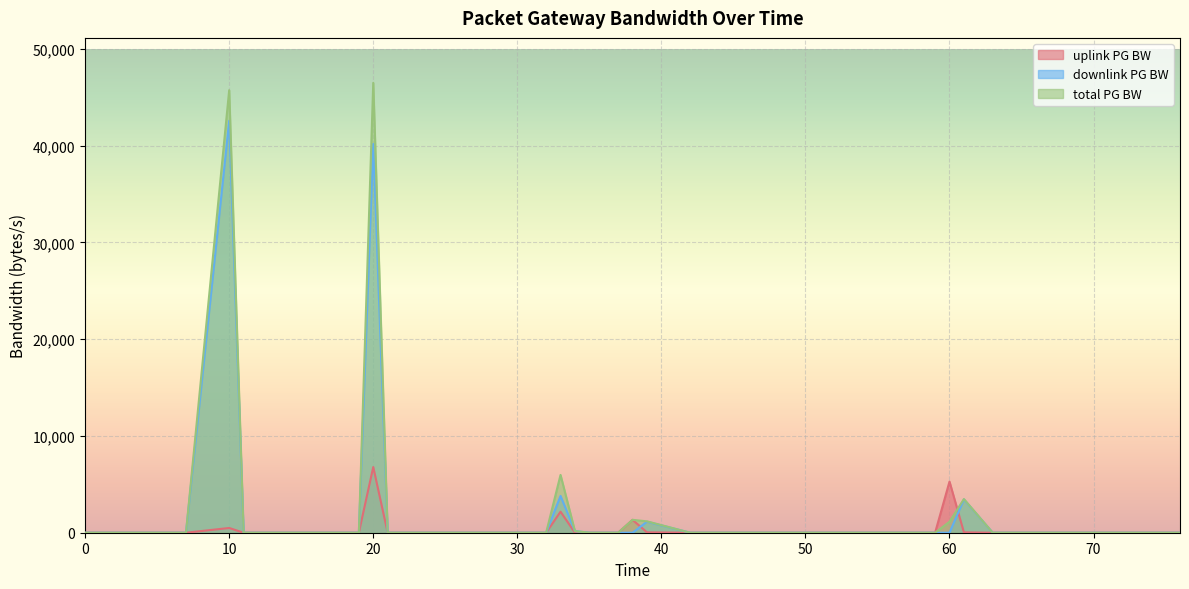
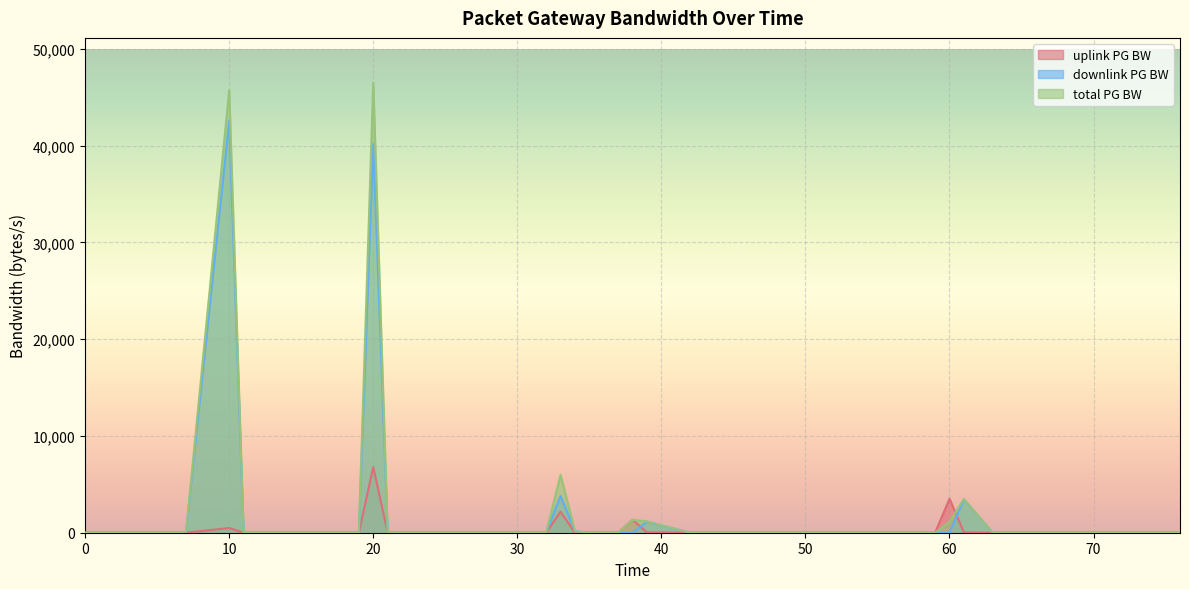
  {
    "uplink PG BW": {
      "10": "0",
      "20": "7,000",
-     "60": "5,000"
+     "60": "4,000"
    },
    "downlink PG BW": {
      "10": "43,000",
      "20": "40,000",
      "60": "0"
    },
    "total PG BW": {
      "10": "46,000",
      "20": "46,000",
      "60": "1,000"
    }
  }
